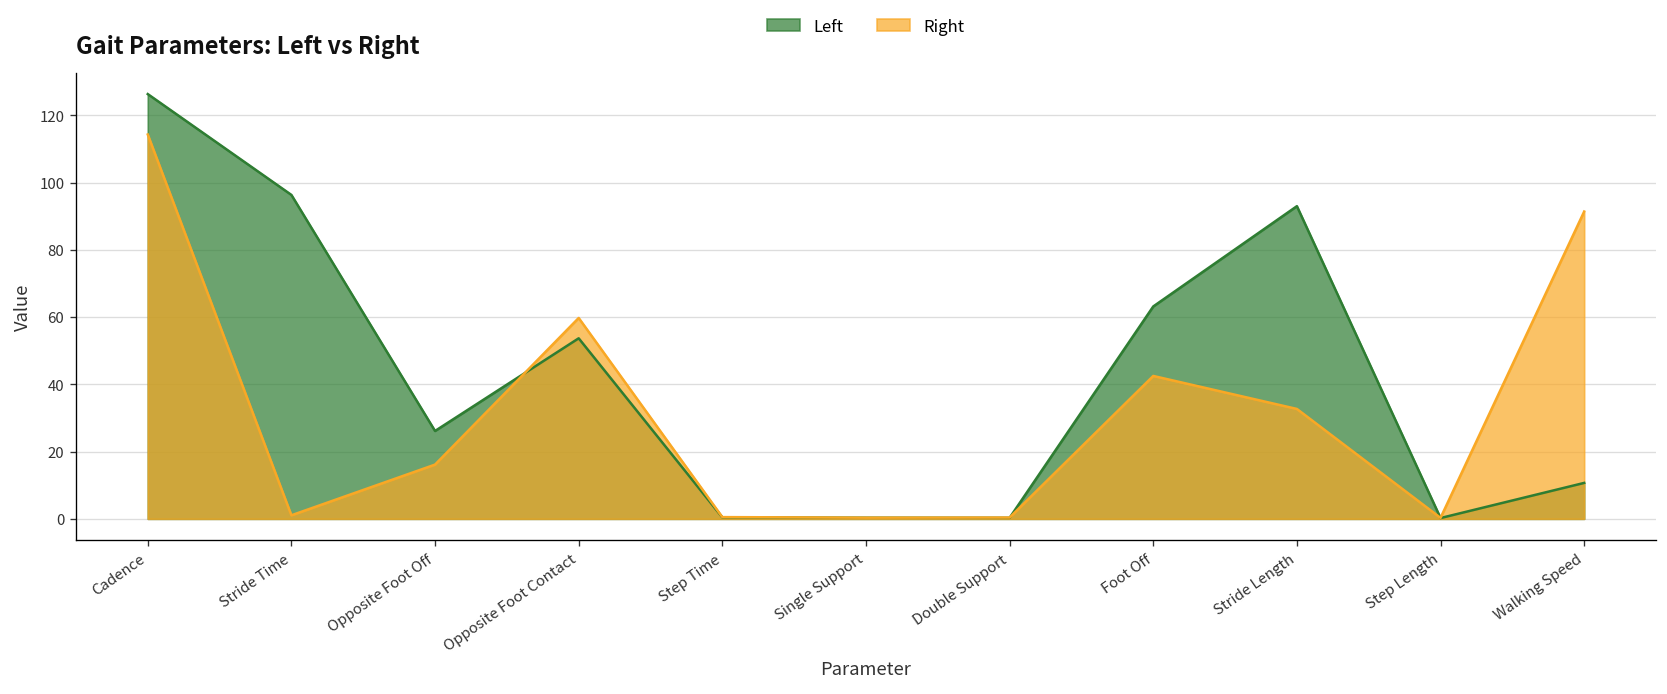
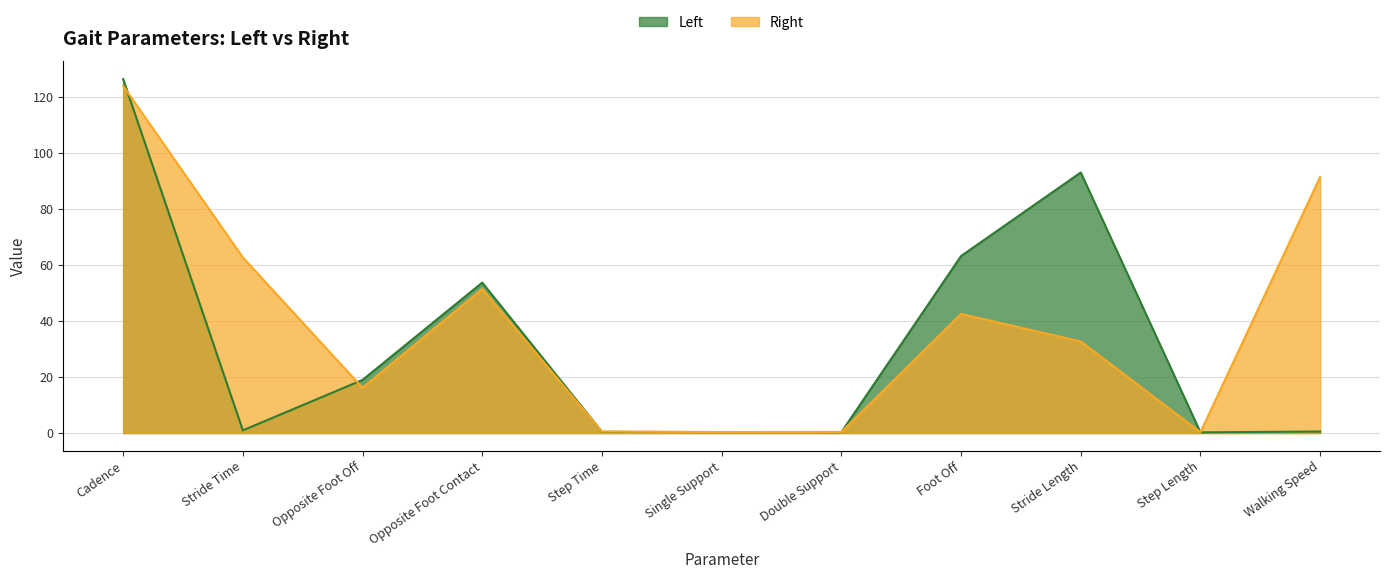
  {
    "Left": {
      "Cadence": 126,
-     "Stride Time": 96,
-     "Opposite Foot Off": 26,
+     "Stride Time": 1,
+     "Opposite Foot Off": 19,
      "Opposite Foot Contact": 54,
      "Foot Off": 63,
      "Stride Length": 93,
-     "Walking Speed": 11
+     "Walking Speed": 1
    },
    "Right": {
-     "Cadence": 114,
-     "Stride Time": 1,
+     "Cadence": 124,
+     "Stride Time": 63,
      "Opposite Foot Off": 16,
-     "Opposite Foot Contact": 60,
+     "Opposite Foot Contact": 51,
      "Foot Off": 42,
      "Stride Length": 33,
      "Walking Speed": 91
    }
  }
